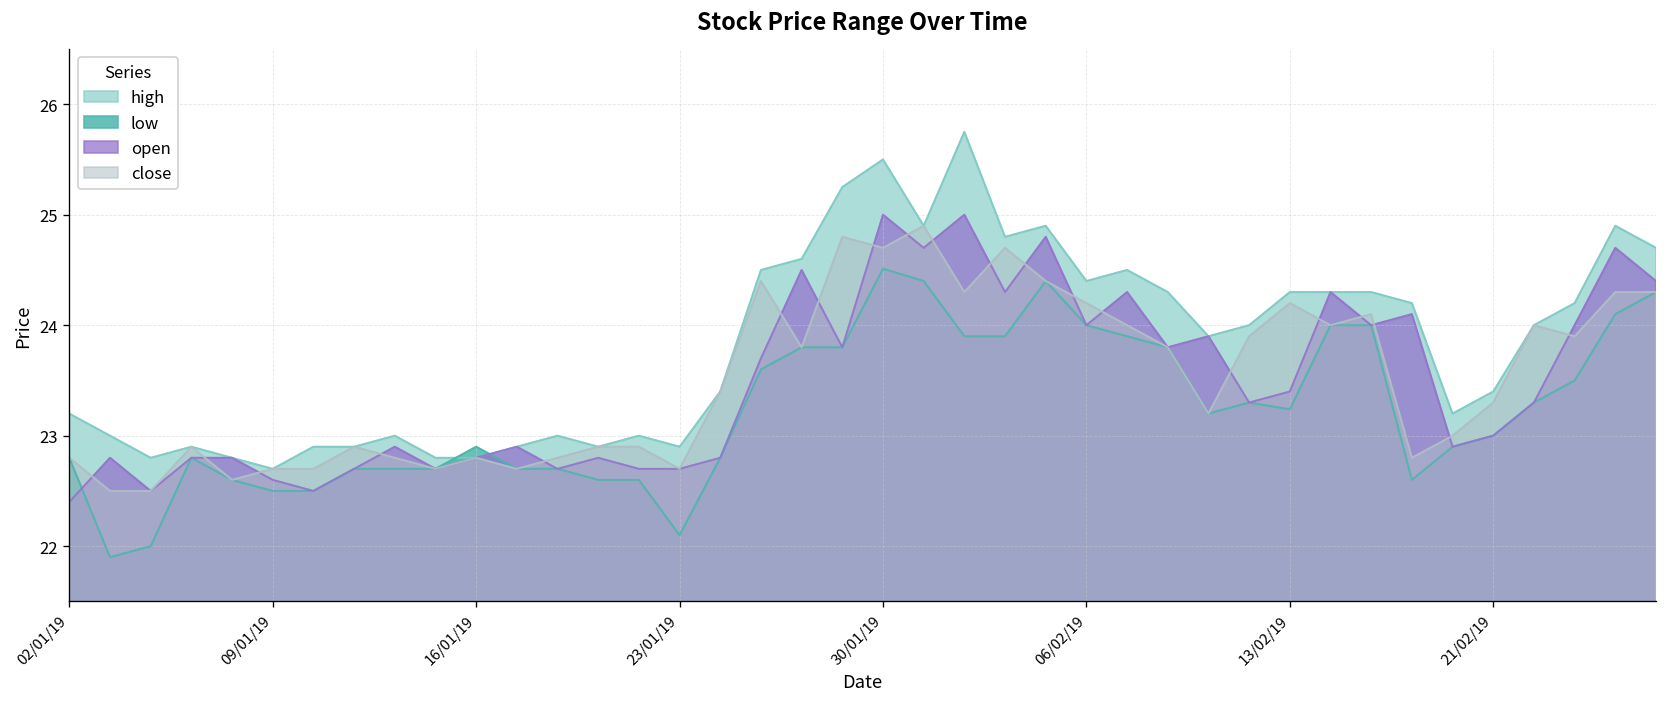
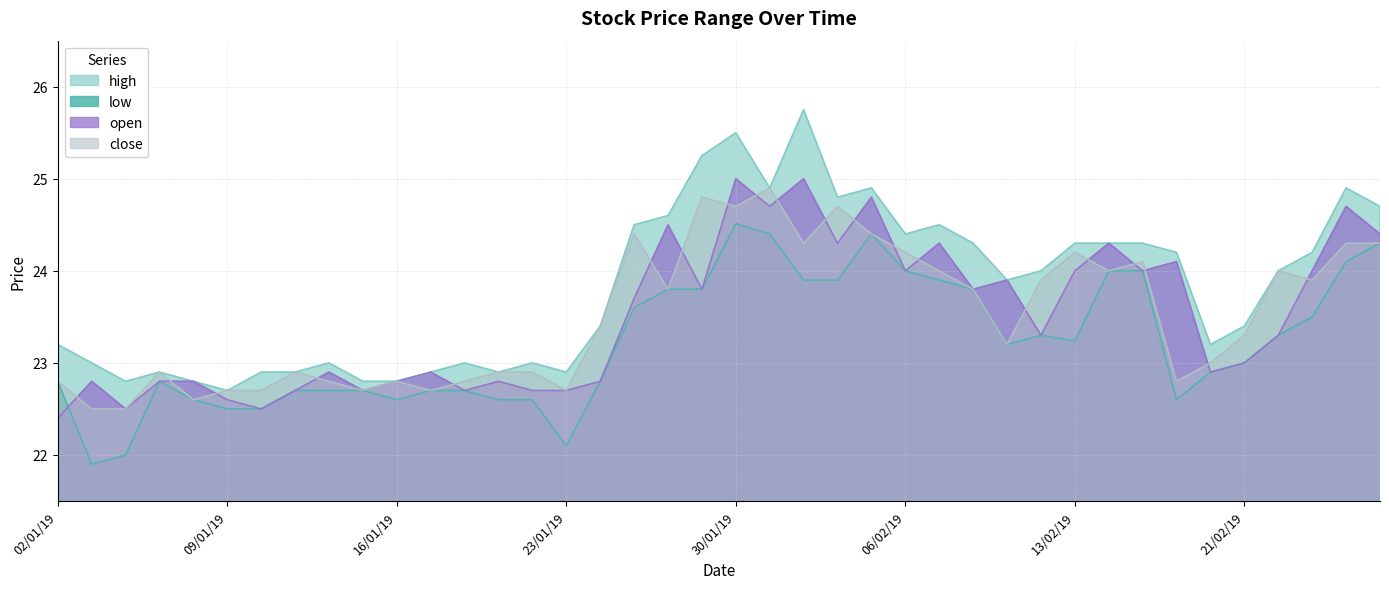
  {
    "low": {
      "09/01/19": 22.5,
-     "16/01/19": 22.9,
+     "16/01/19": 22.6,
      "23/01/19": 22.1,
      "30/01/19": 24.5,
      "13/02/19": 23.2
    },
    "open": {
      "02/01/19": 22.4,
      "09/01/19": 22.6,
      "30/01/19": 25.0,
-     "13/02/19": 23.4
+     "13/02/19": 24.0
    }
  }
